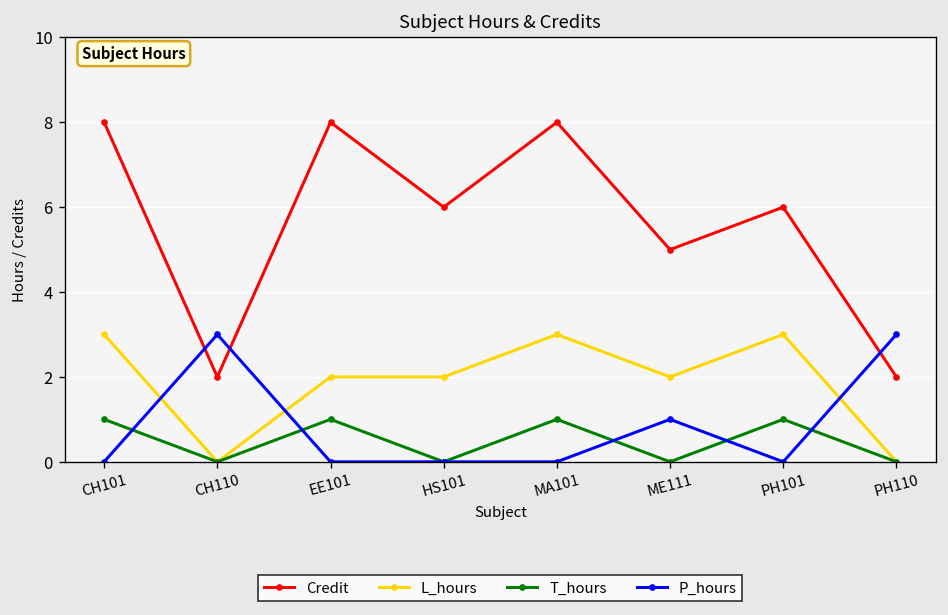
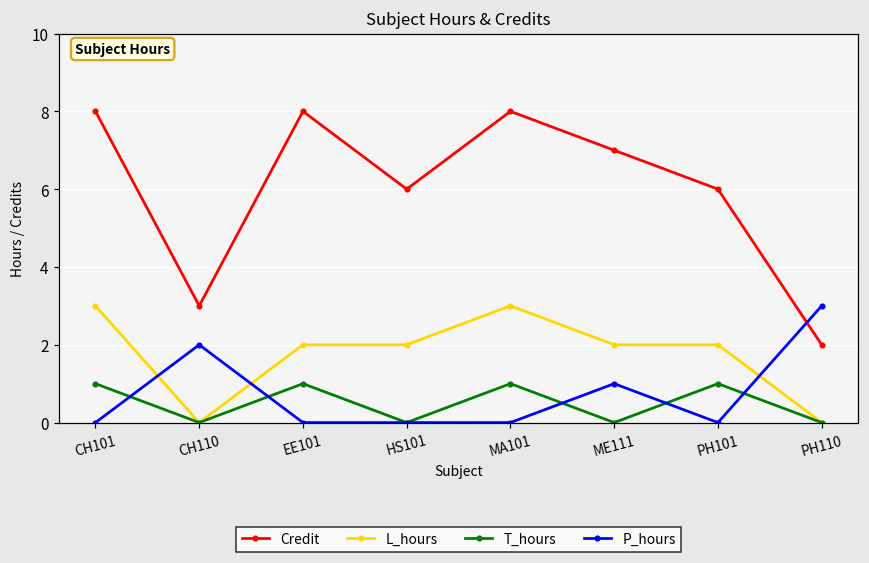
  {
    "Credit": {
      "CH101": 8,
-     "CH110": 2,
+     "CH110": 3,
      "EE101": 8,
      "HS101": 6,
      "MA101": 8,
-     "ME111": 5,
+     "ME111": 7,
      "PH101": 6,
      "PH110": 2
    },
    "L_hours": {
      "CH101": 3,
      "EE101": 2,
      "HS101": 2,
      "MA101": 3,
      "ME111": 2,
-     "PH101": 3
+     "PH101": 2
    },
    "T_hours": {
      "CH101": 1,
      "EE101": 1,
      "MA101": 1,
      "ME111": 0,
      "PH101": 1
    },
    "P_hours": {
      "CH101": 0,
-     "CH110": 3,
+     "CH110": 2,
      "EE101": 0,
      "MA101": 0,
      "ME111": 1,
      "PH101": 0,
      "PH110": 3
    }
  }
